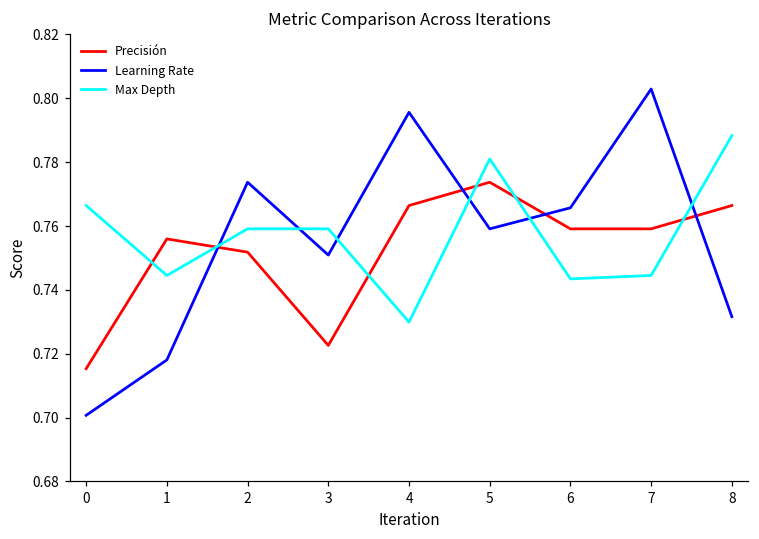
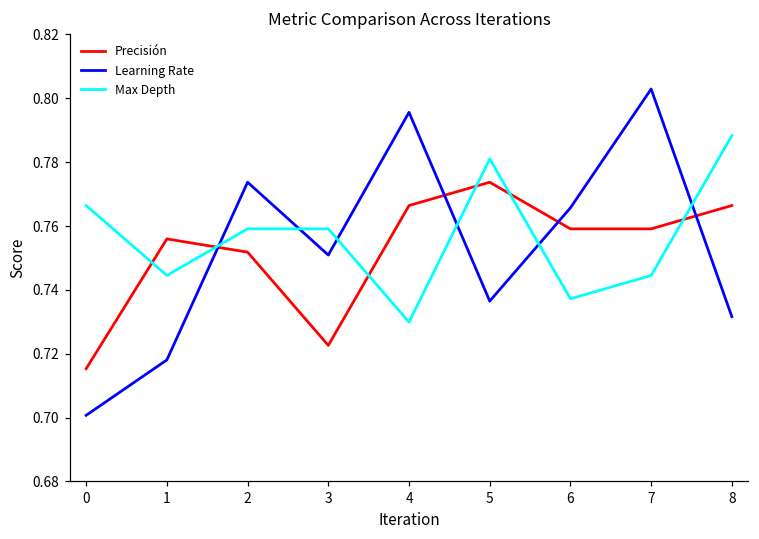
  {
    "Precisión": {
      "0": 0.715,
      "1": 0.756,
      "2": 0.752,
      "3": 0.723,
      "4": 0.766,
      "5": 0.774,
      "6": 0.759,
      "7": 0.759,
      "8": 0.766
    },
    "Learning Rate": {
      "0": 0.701,
      "1": 0.718,
      "2": 0.774,
      "3": 0.751,
      "4": 0.796,
-     "5": 0.759,
+     "5": 0.736,
      "6": 0.766,
      "7": 0.803,
      "8": 0.732
    },
    "Max Depth": {
      "0": 0.766,
      "1": 0.745,
      "2": 0.759,
      "3": 0.759,
      "4": 0.730,
      "5": 0.781,
-     "6": 0.743,
+     "6": 0.737,
      "7": 0.745,
      "8": 0.788
    }
  }
